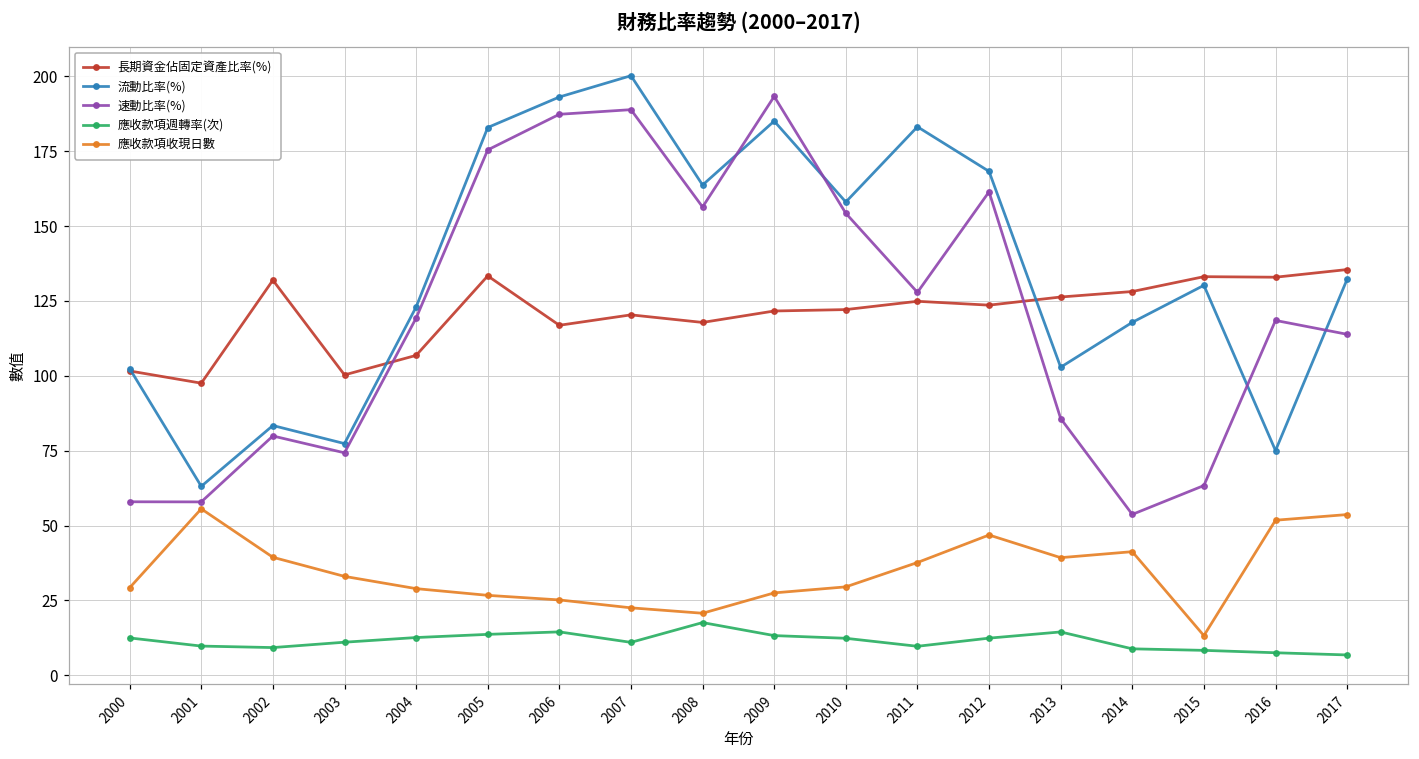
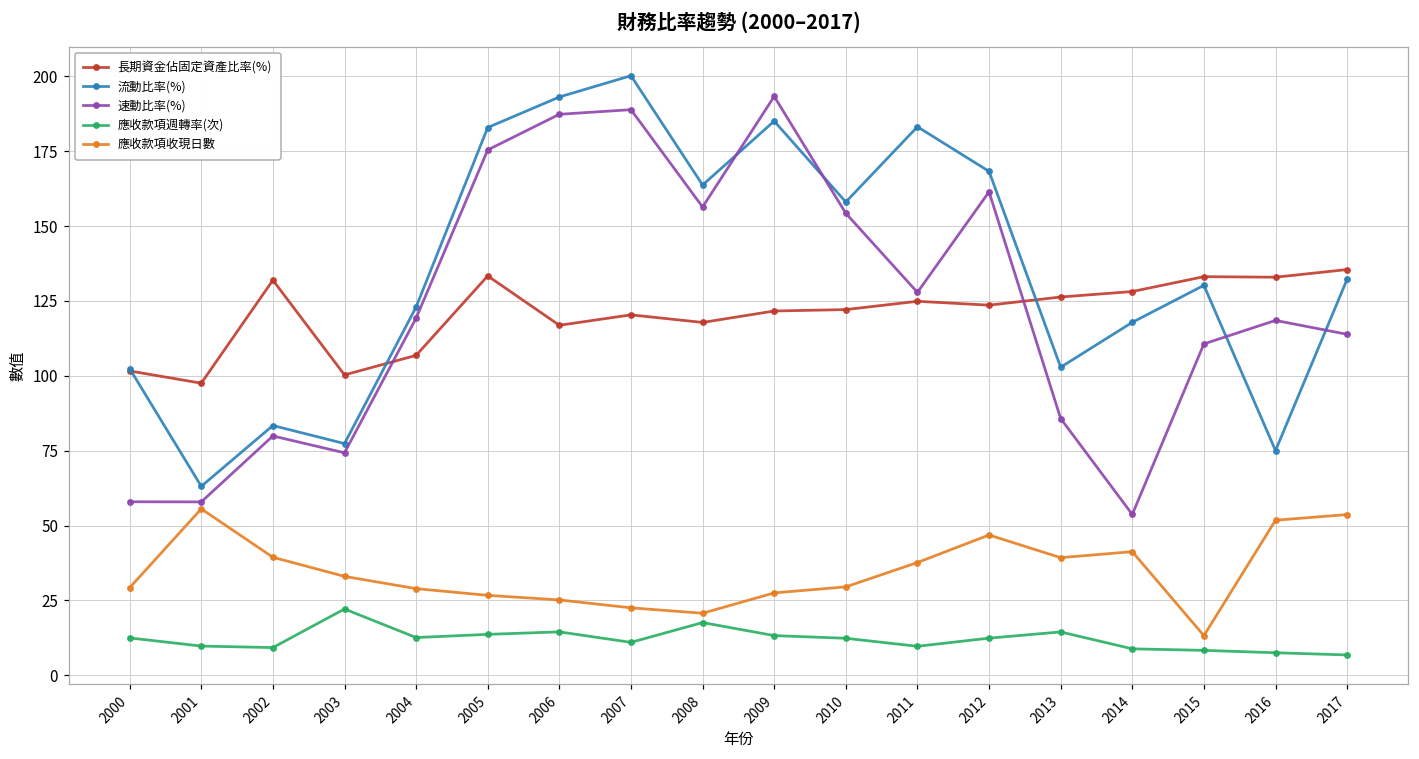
  {
    "長期資金佔固定資產比率(%)": {
      "2001": 98,
      "2002": 132,
      "2003": 100,
      "2004": 107,
      "2005": 133,
      "2006": 117,
      "2007": 120,
      "2008": 118,
      "2009": 122,
      "2010": 122,
      "2011": 125,
      "2012": 124,
      "2013": 126,
      "2014": 128,
      "2015": 133,
      "2016": 133,
      "2017": 135
    },
    "流動比率(%)": {
      "2001": 63,
      "2002": 83,
      "2003": 77,
      "2004": 123,
      "2005": 183,
      "2006": 193,
      "2007": 200,
      "2008": 164,
      "2009": 185,
      "2010": 158,
      "2011": 183,
      "2012": 168,
      "2013": 103,
      "2014": 118,
      "2015": 130,
      "2016": 75,
      "2017": 132
    },
    "速動比率(%)": {
      "2000": 58,
      "2001": 58,
      "2002": 80,
      "2003": 74,
      "2004": 119,
      "2005": 175,
      "2006": 187,
      "2007": 189,
      "2008": 156,
      "2009": 193,
      "2010": 154,
      "2011": 128,
      "2012": 161,
      "2013": 86,
      "2014": 54,
-     "2015": 63,
+     "2015": 111,
      "2016": 118,
      "2017": 114
    },
    "應收款項週轉率(次)": {
      "2000": 12,
      "2001": 10,
      "2002": 9,
-     "2003": 11,
+     "2003": 22,
      "2004": 13,
      "2005": 14,
      "2006": 15,
      "2007": 11,
      "2008": 18,
      "2009": 13,
      "2010": 12,
      "2011": 10,
      "2012": 12,
      "2013": 14,
      "2014": 9,
      "2015": 8,
      "2016": 8,
      "2017": 7
    },
    "應收款項收現日數": {
      "2000": 29,
      "2001": 56,
      "2002": 39,
      "2003": 33,
      "2004": 29,
      "2005": 27,
      "2006": 25,
      "2007": 23,
      "2008": 21,
      "2009": 28,
      "2010": 30,
      "2011": 38,
      "2012": 47,
      "2013": 39,
      "2014": 41,
      "2015": 13,
      "2016": 52,
      "2017": 54
    }
  }
